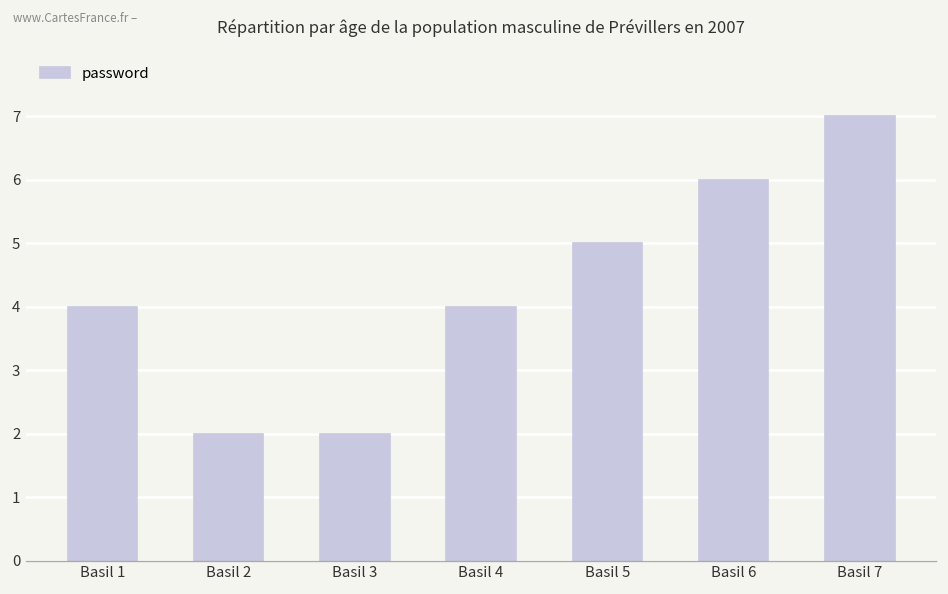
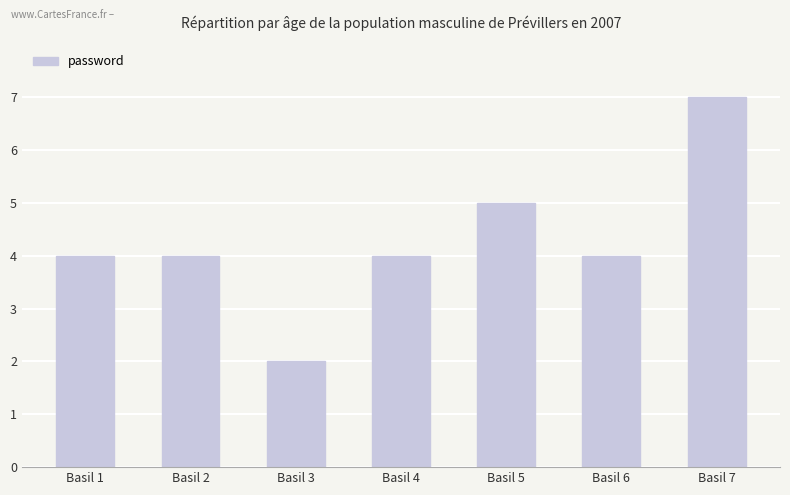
  {
    "Basil 1": 4,
-   "Basil 2": 2,
+   "Basil 2": 4,
    "Basil 3": 2,
    "Basil 4": 4,
    "Basil 5": 5,
-   "Basil 6": 6,
+   "Basil 6": 4,
    "Basil 7": 7
  }
